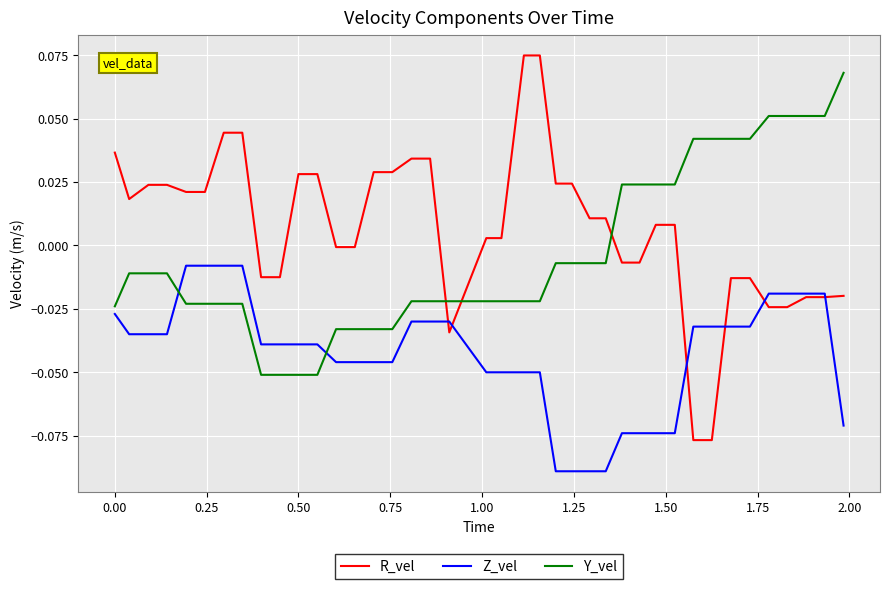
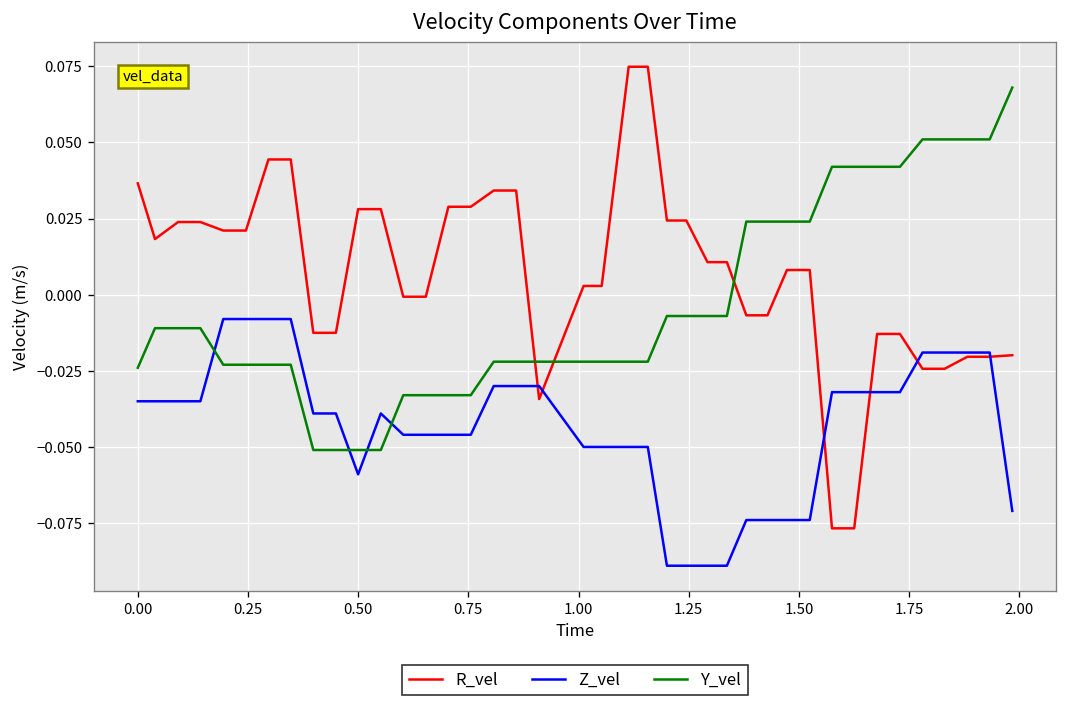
  {
    "R_vel": {
      "0.00": 0.037,
      "0.50": 0.028
    },
    "Z_vel": {
-     "0.00": -0.027,
-     "0.50": -0.039
+     "0.00": -0.035,
+     "0.50": -0.059
    },
    "Y_vel": {
      "0.00": -0.024,
      "0.50": -0.051
    }
  }
